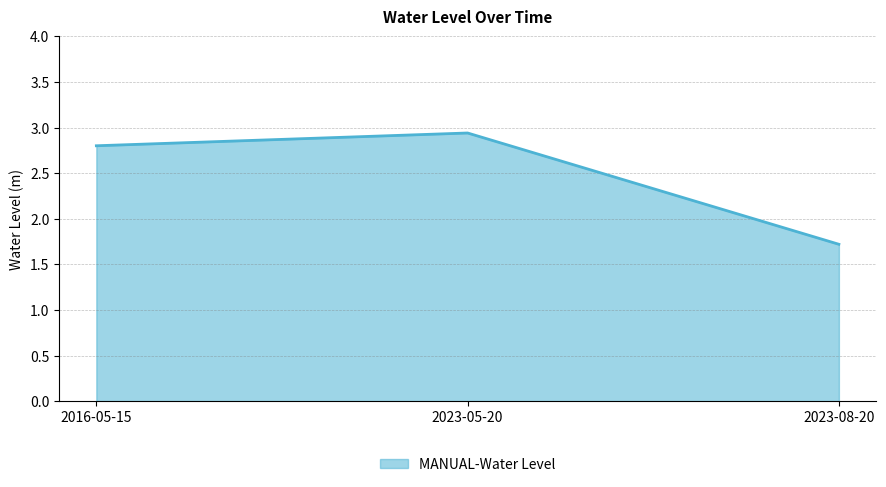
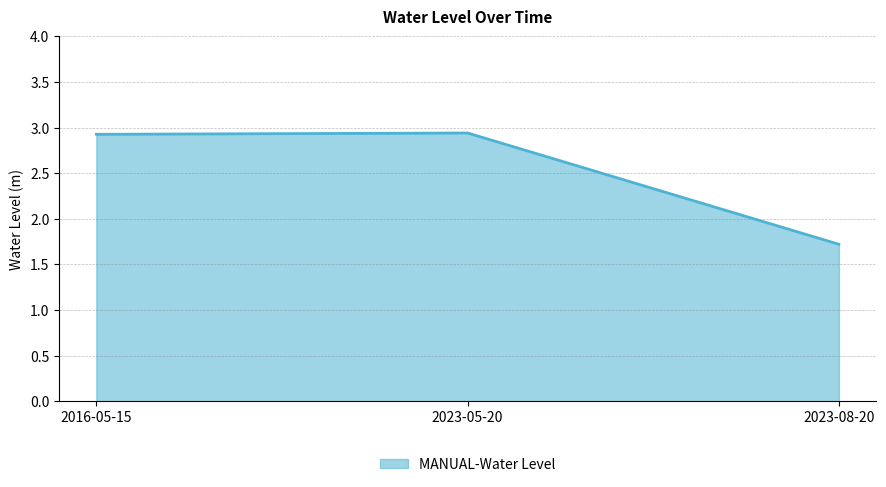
  {
-   "2016-05-15": 2.8,
+   "2016-05-15": 2.9,
    "2023-05-20": 2.9,
    "2023-08-20": 1.7
  }
